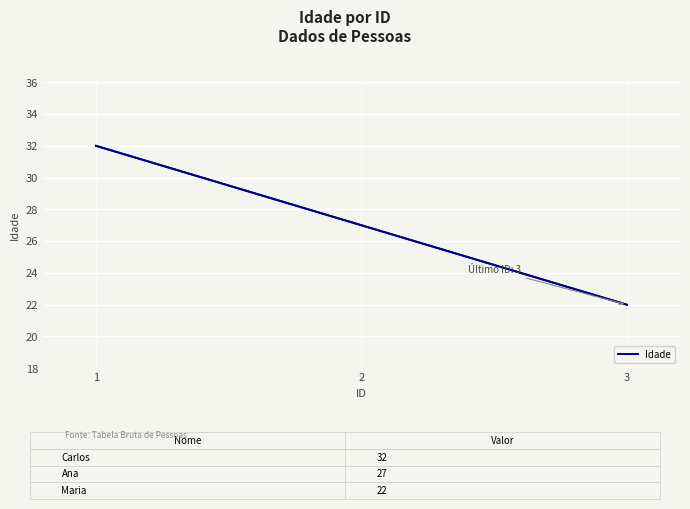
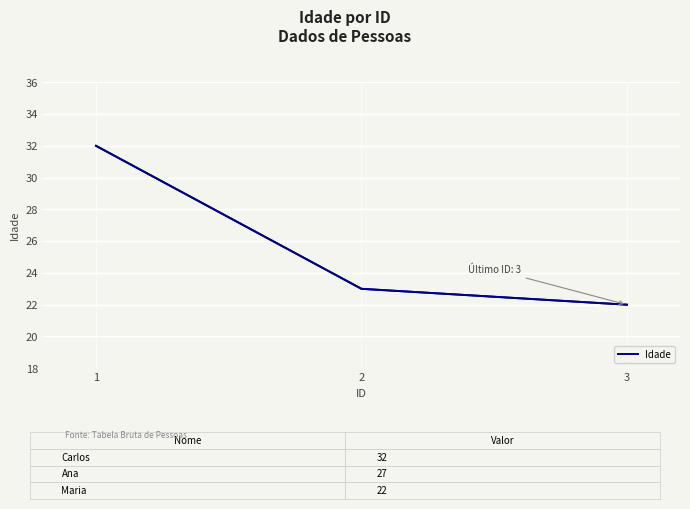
  {
    "1": 32,
-   "2": 27
+   "2": 23
  }
